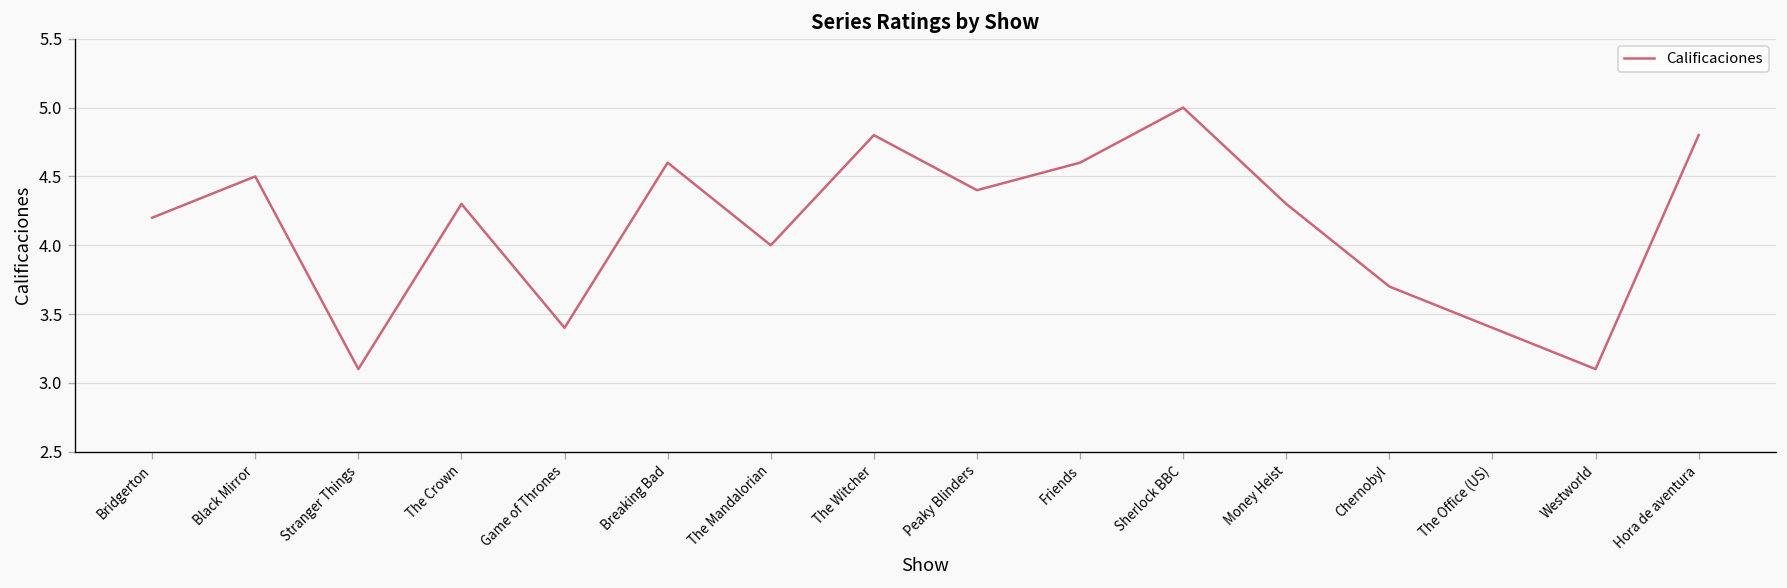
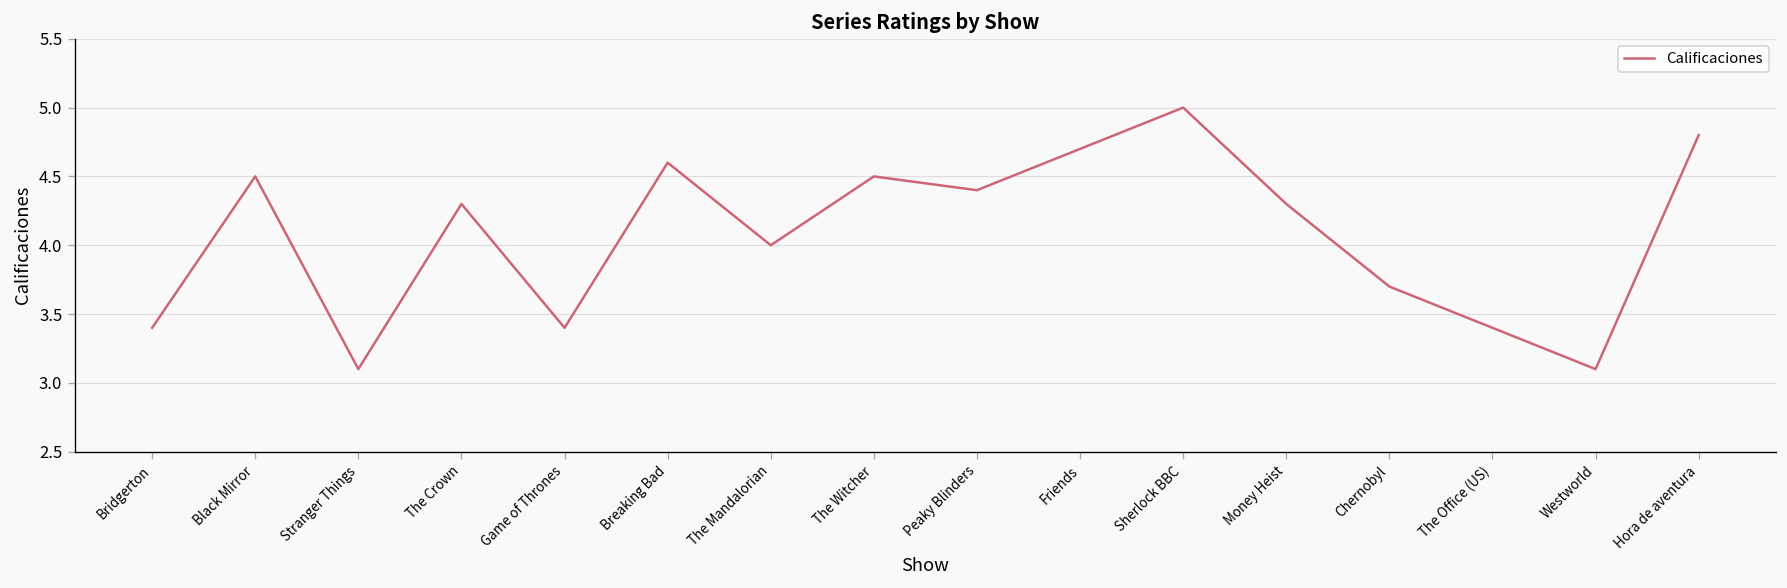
  {
-   "Bridgerton": 4.2,
+   "Bridgerton": 3.4,
    "Black Mirror": 4.5,
    "Stranger Things": 3.1,
    "The Crown": 4.3,
    "Game of Thrones": 3.4,
    "Breaking Bad": 4.6,
    "The Mandalorian": 4.0,
-   "The Witcher": 4.8,
+   "The Witcher": 4.5,
    "Peaky Blinders": 4.4,
-   "Friends": 4.6,
+   "Friends": 4.7,
    "Sherlock BBC": 5.0,
    "Money Heist": 4.3,
    "Chernobyl": 3.7,
    "The Office (US)": 3.4,
    "Westworld": 3.1,
    "Hora de aventura": 4.8
  }
